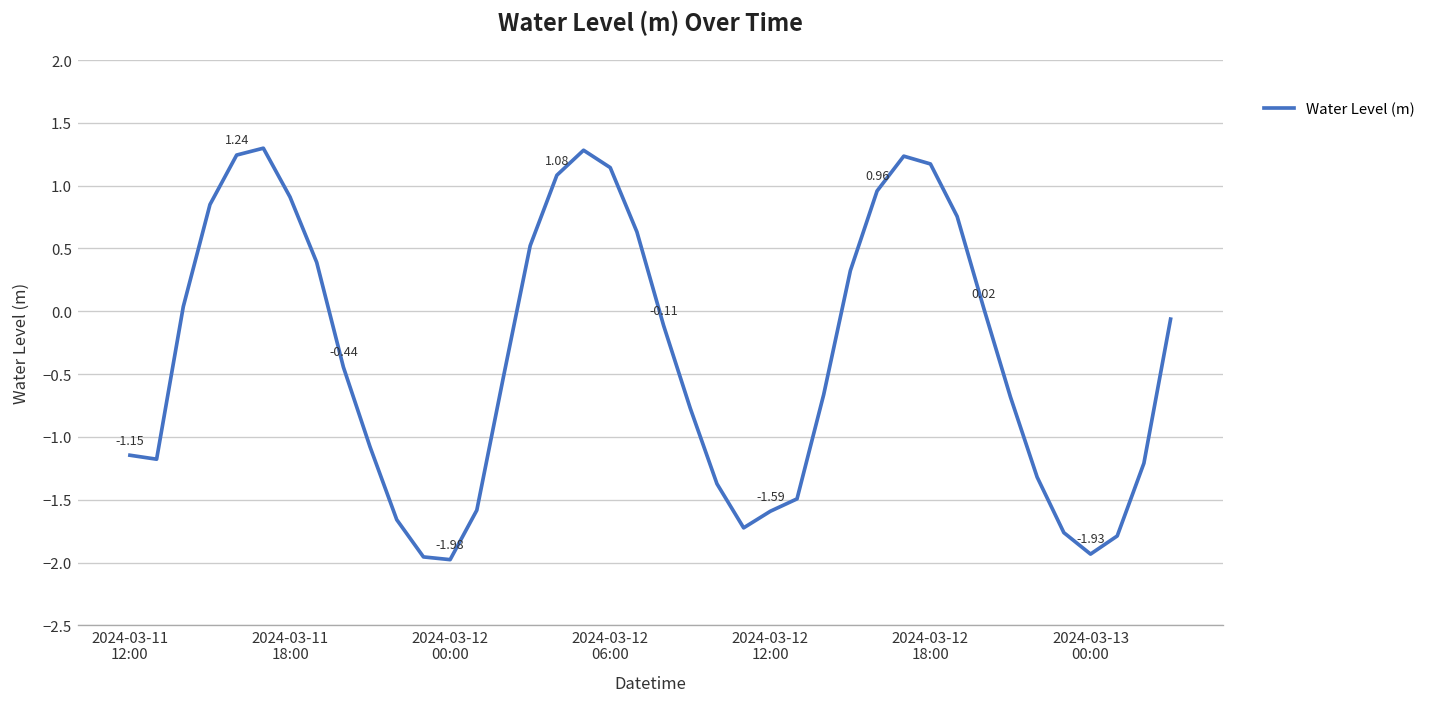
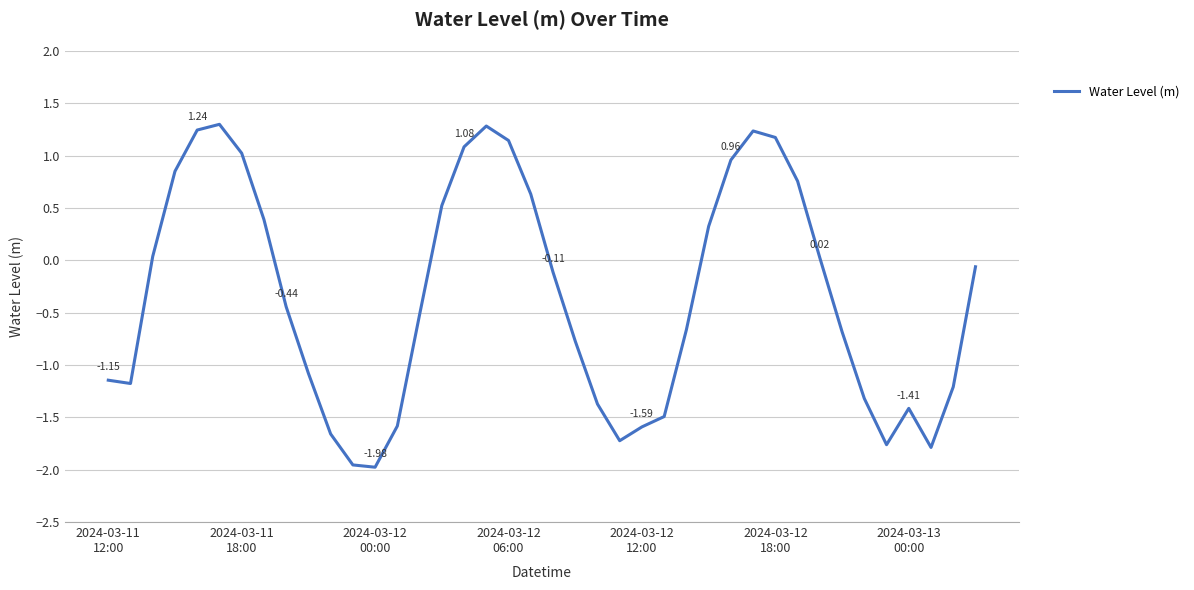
  {
    "2024-03-11 12:00": -1.15,
-   "2024-03-11 18:00": 0.91,
+   "2024-03-11 18:00": 1.02,
    "2024-03-12 00:00": -1.98,
    "2024-03-12 12:00": -1.59,
-   "2024-03-13 00:00": -1.93
+   "2024-03-13 00:00": -1.41
  }
